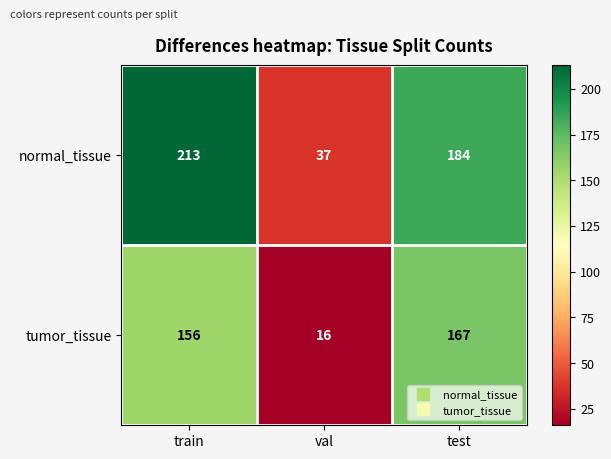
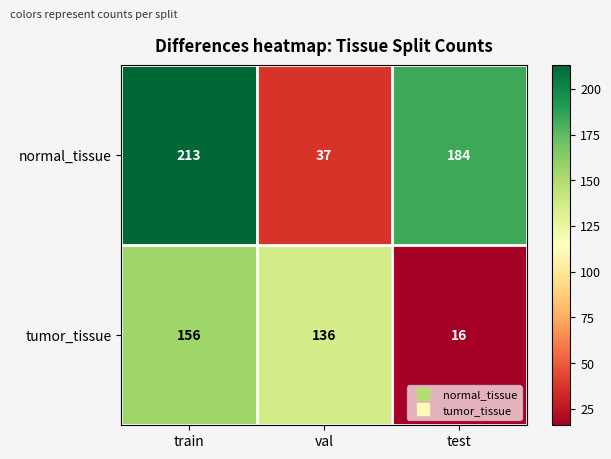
  {
    "normal_tissue": {
      "train": 213,
      "val": 37,
      "test": 184
    },
    "tumor_tissue": {
      "train": 156,
-     "val": 16,
-     "test": 167
+     "val": 136,
+     "test": 16
    }
  }
